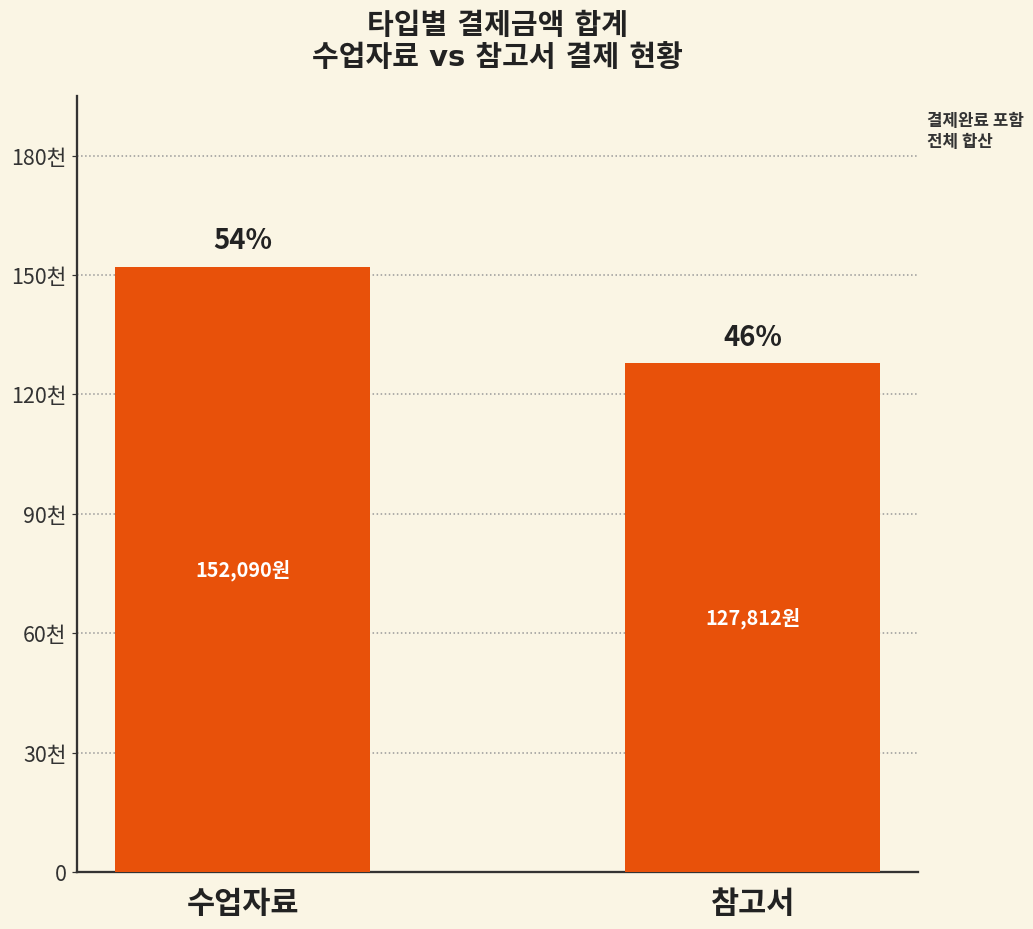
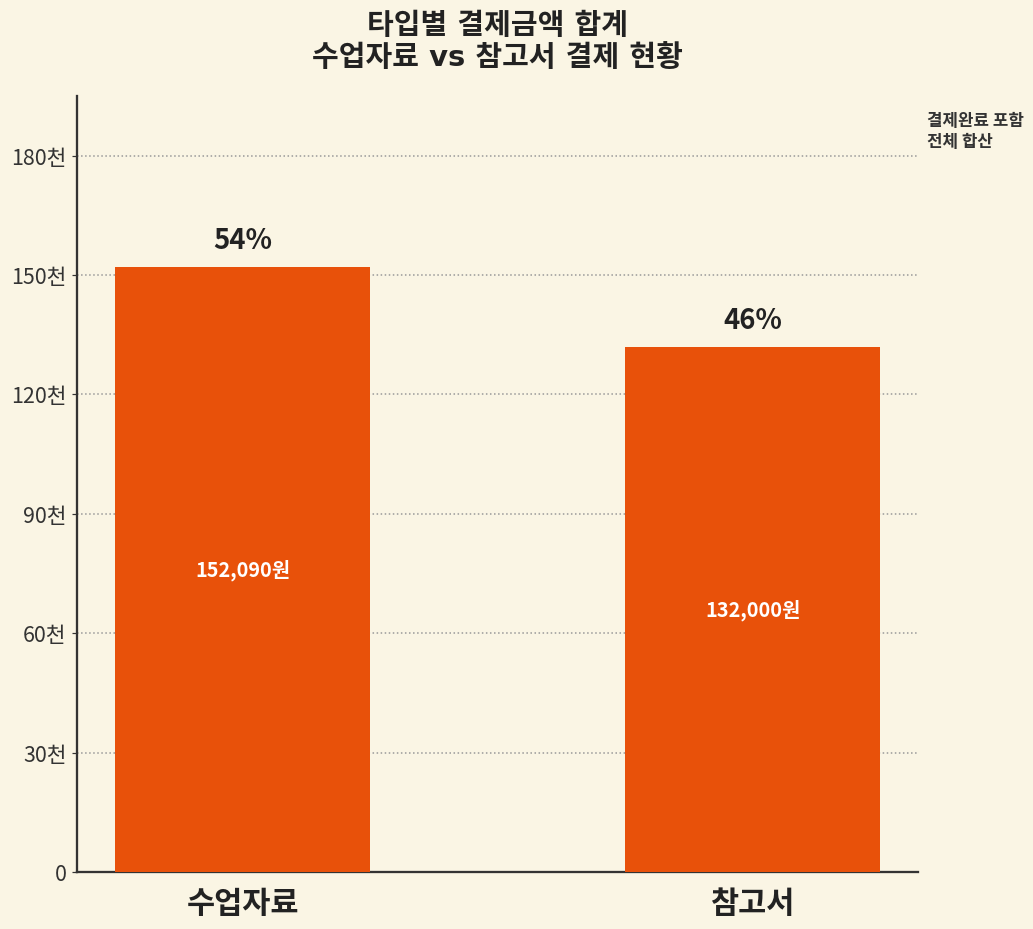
  {
    "수업자료": "152,090원",
-   "참고서": "127,812원"
+   "참고서": "132,000원"
  }
